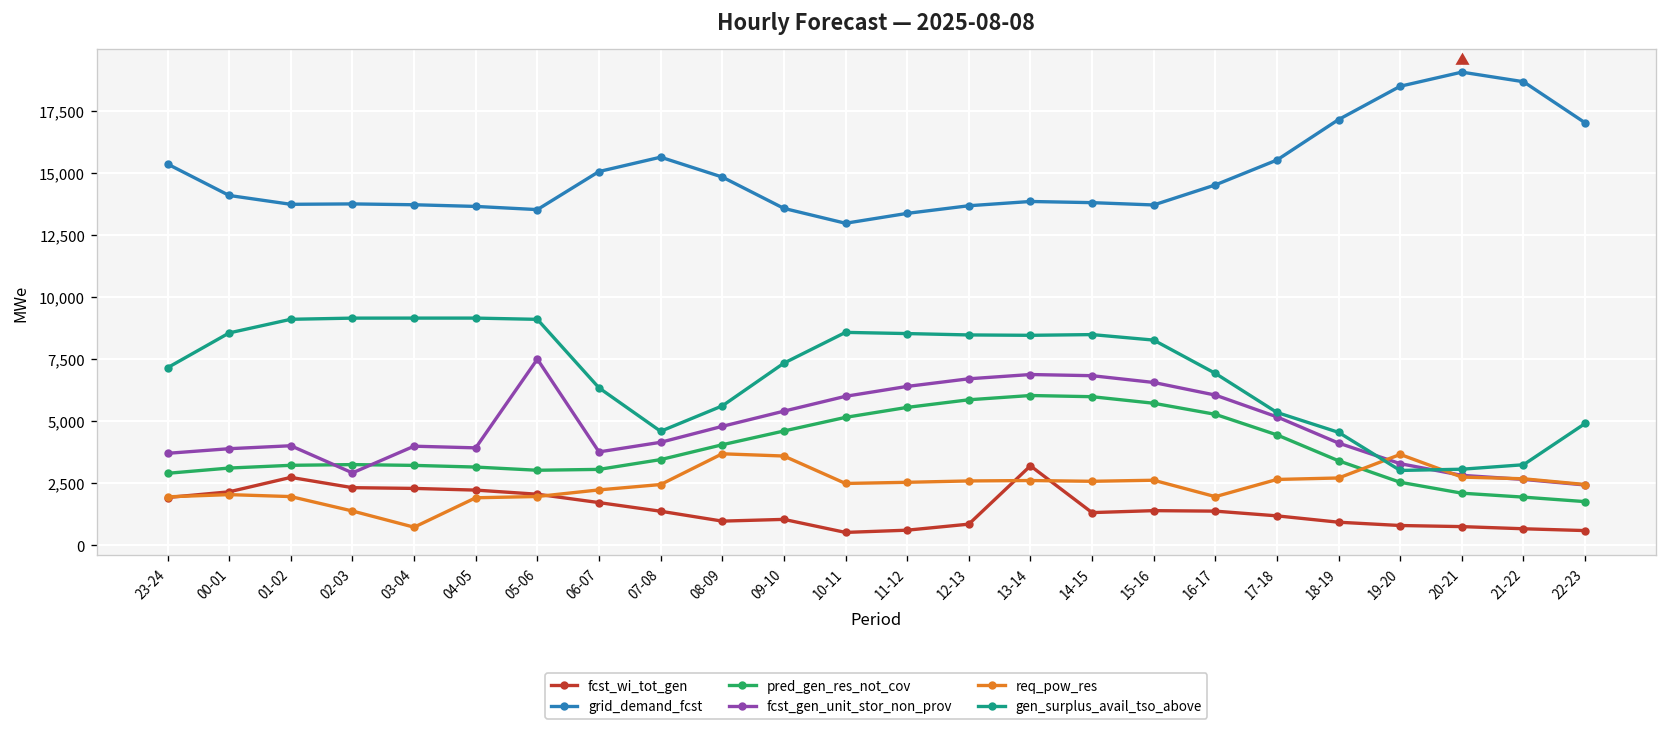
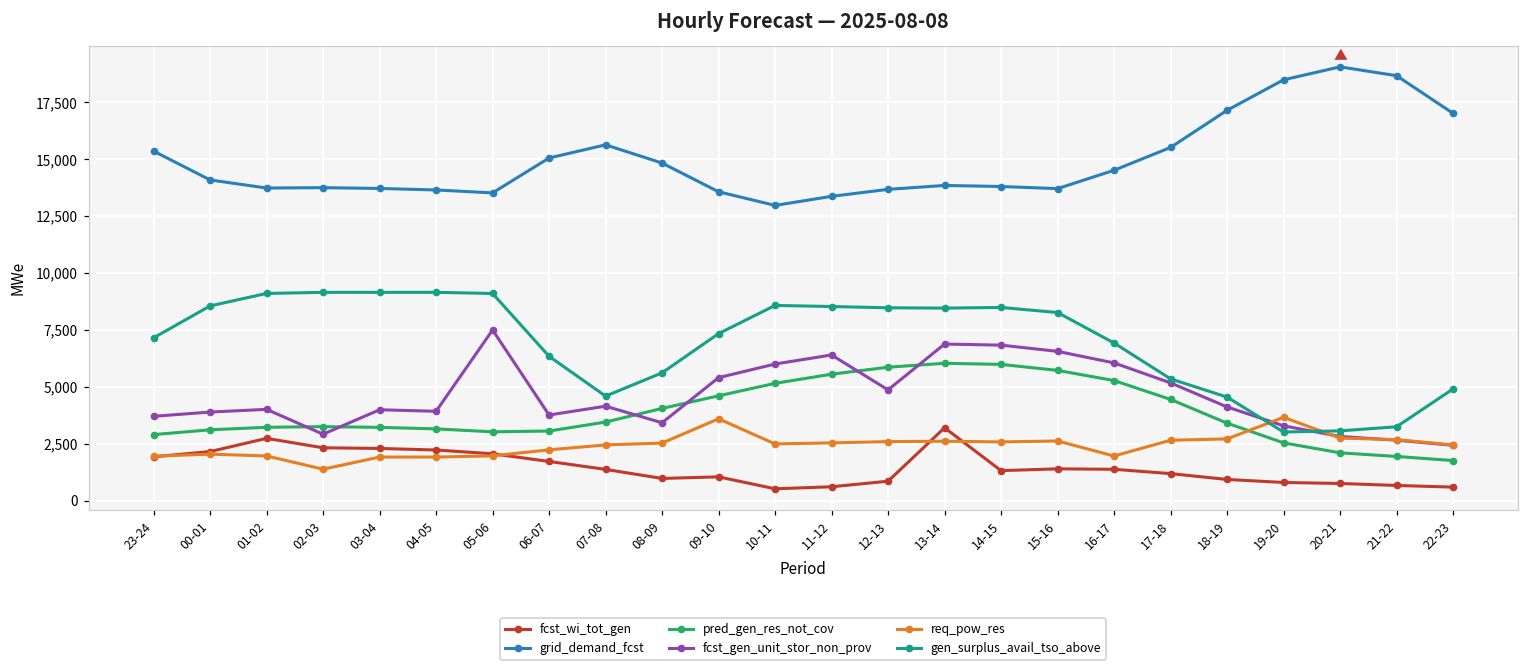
  {
    "fcst_wi_tot_gen": {
      "01-02": "2,700",
      "02-03": "2,300",
      "03-04": "2,300",
      "04-05": "2,200",
      "06-07": "1,700",
      "07-08": "1,400",
      "08-09": "1,000",
      "09-10": "1,100",
      "10-11": "500",
      "11-12": "600",
      "12-13": "900",
      "13-14": "3,200",
      "14-15": "1,300",
      "15-16": "1,400",
      "16-17": "1,400",
      "17-18": "1,200",
      "18-19": "900",
      "19-20": "800",
      "20-21": "800",
      "21-22": "700",
      "22-23": "600"
    },
    "grid_demand_fcst": {
      "23-24": "15,400",
      "00-01": "14,100",
      "01-02": "13,700",
      "02-03": "13,800",
      "03-04": "13,700",
      "04-05": "13,700",
      "05-06": "13,500",
      "06-07": "15,100",
      "07-08": "15,600",
      "08-09": "14,800",
      "09-10": "13,600",
      "10-11": "13,000",
      "11-12": "13,400",
      "12-13": "13,700",
      "13-14": "13,900",
      "14-15": "13,800",
      "15-16": "13,700",
      "16-17": "14,500",
      "17-18": "15,500",
      "18-19": "17,200",
      "19-20": "18,500",
      "20-21": "19,100",
      "21-22": "18,700",
      "22-23": "17,000"
    },
    "fcst_gen_unit_stor_non_prov": {
      "23-24": "3,700",
      "00-01": "3,900",
      "01-02": "4,000",
      "02-03": "2,900",
      "03-04": "4,000",
      "04-05": "3,900",
      "05-06": "7,500",
      "06-07": "3,800",
      "07-08": "4,200",
-     "08-09": "4,800",
+     "08-09": "3,400",
      "09-10": "5,400",
      "10-11": "6,000",
      "11-12": "6,400",
-     "12-13": "6,700",
+     "12-13": "4,900",
      "13-14": "6,900",
      "14-15": "6,800",
      "15-16": "6,600",
      "16-17": "6,100",
      "17-18": "5,200",
      "18-19": "4,100",
      "19-20": "3,300"
    },
    "req_pow_res": {
      "01-02": "2,000",
      "02-03": "1,400",
-     "03-04": "700",
+     "03-04": "1,900",
      "04-05": "1,900",
      "06-07": "2,200",
      "07-08": "2,500",
-     "08-09": "3,700",
+     "08-09": "2,500",
      "09-10": "3,600",
      "10-11": "2,500",
      "11-12": "2,500",
      "12-13": "2,600",
      "13-14": "2,600",
      "14-15": "2,600",
      "15-16": "2,600",
      "16-17": "2,000",
      "17-18": "2,700",
      "18-19": "2,700",
      "19-20": "3,700"
    }
  }
